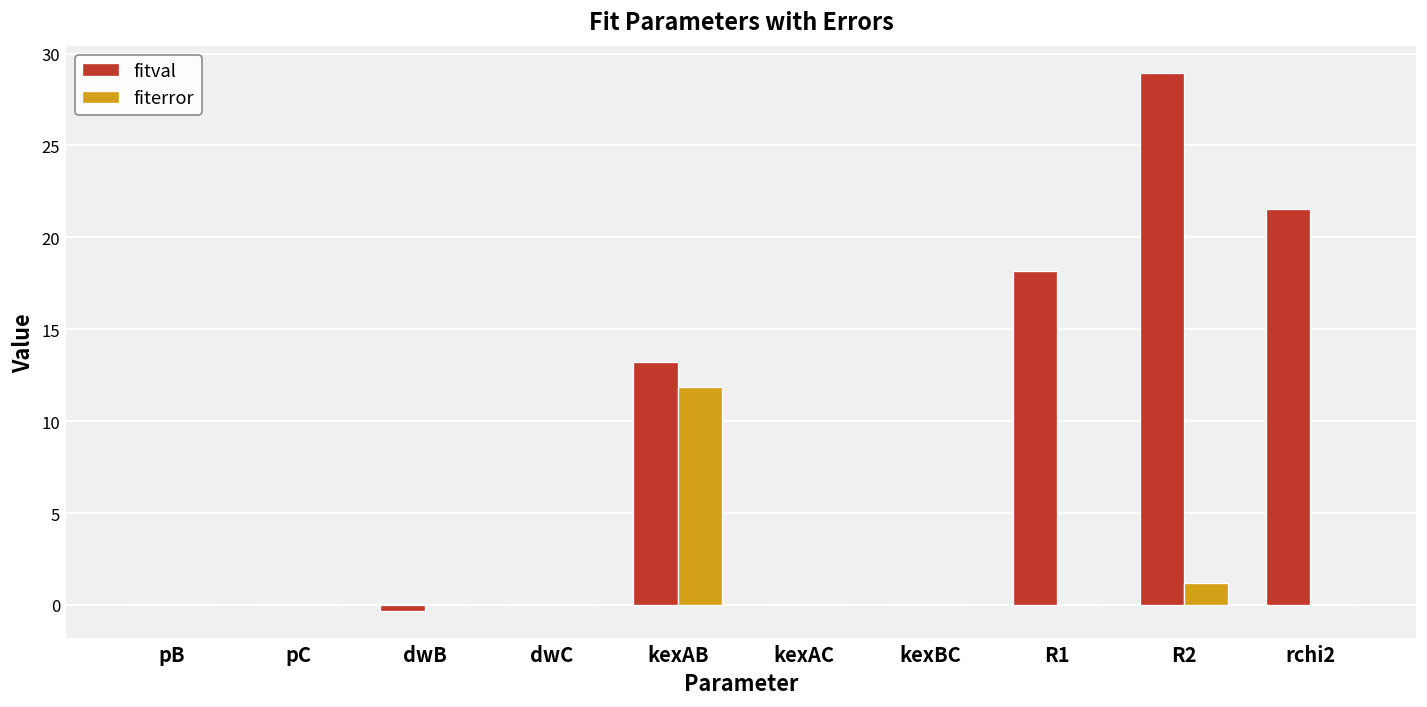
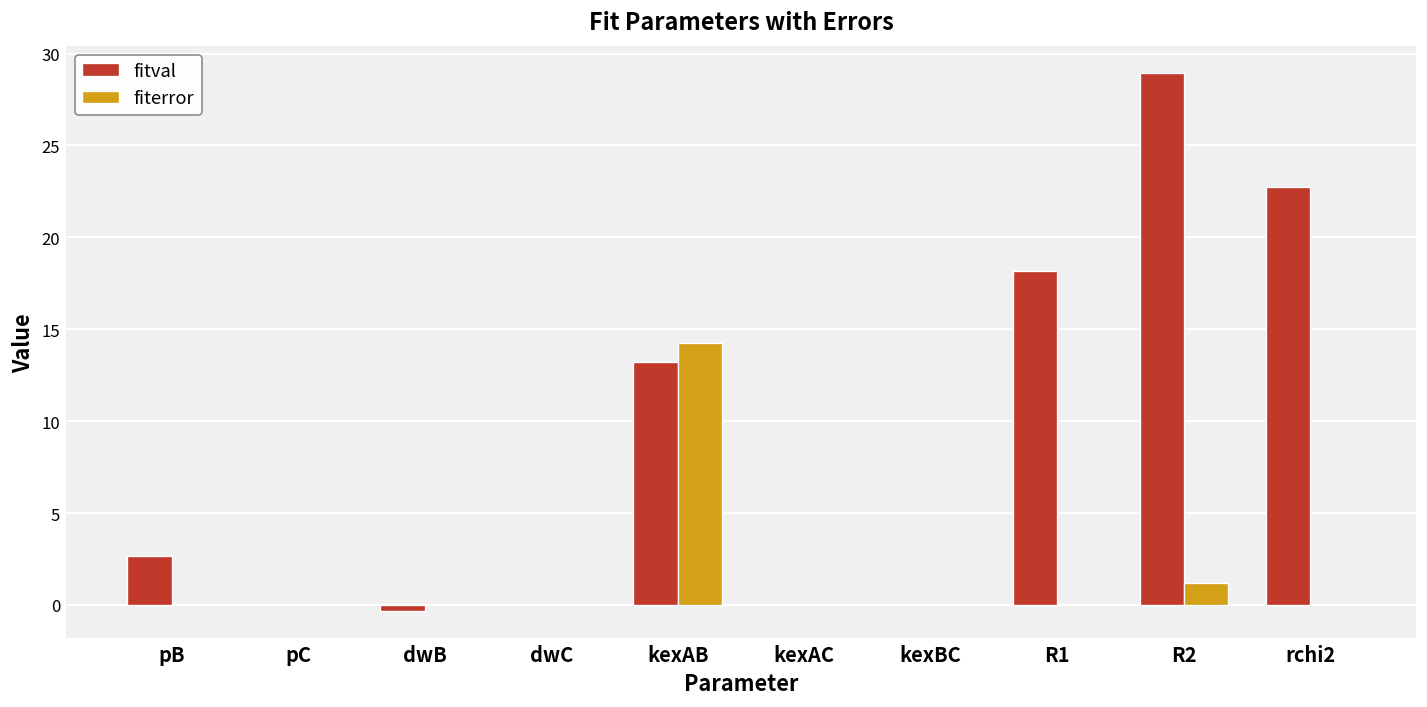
  {
    "fitval": {
-     "pB": 0.0,
+     "pB": 2.7,
      "pC": 0.0,
      "dwB": -0.3,
      "dwC": 0.0,
      "kexAB": 13.2,
      "kexAC": 0.0,
      "kexBC": 0.0,
      "R1": 18.2,
      "R2": 29.0,
-     "rchi2": 21.5
+     "rchi2": 22.8
    },
    "fiterror": {
      "pB": 0.0,
      "pC": 0.0,
      "dwC": 0.0,
-     "kexAB": 11.9,
+     "kexAB": 14.3,
      "kexAC": 0.0,
      "kexBC": 0.0,
      "R2": 1.2,
      "rchi2": 0.0
    }
  }
